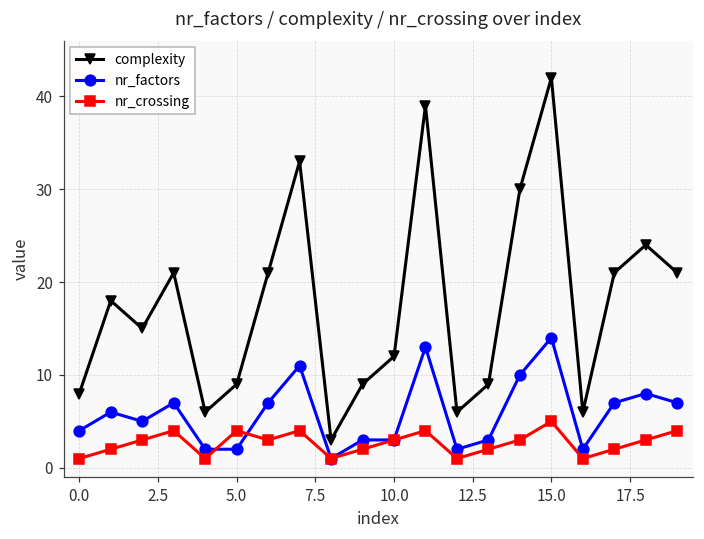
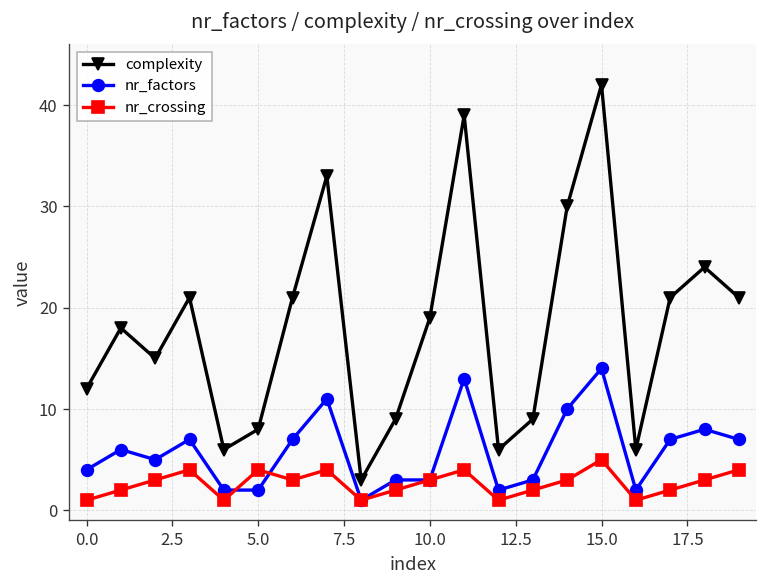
  {
    "complexity": {
-     "0.0": 8,
-     "5.0": 9,
-     "10.0": 12,
+     "0.0": 12,
+     "5.0": 8,
+     "10.0": 19,
      "15.0": 42
    },
    "nr_factors": {
      "0.0": 4,
      "5.0": 2,
      "15.0": 14
    },
    "nr_crossing": {
      "0.0": 1,
      "5.0": 4,
      "15.0": 5
    }
  }
